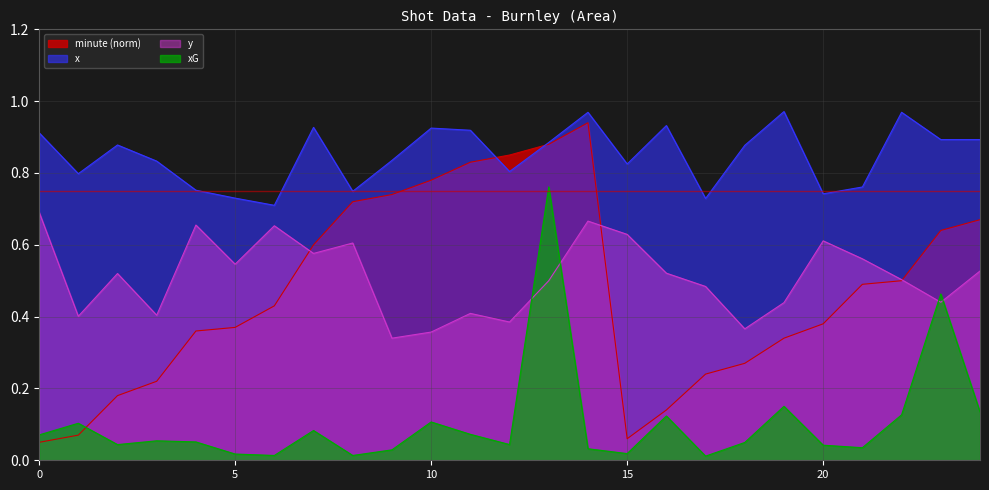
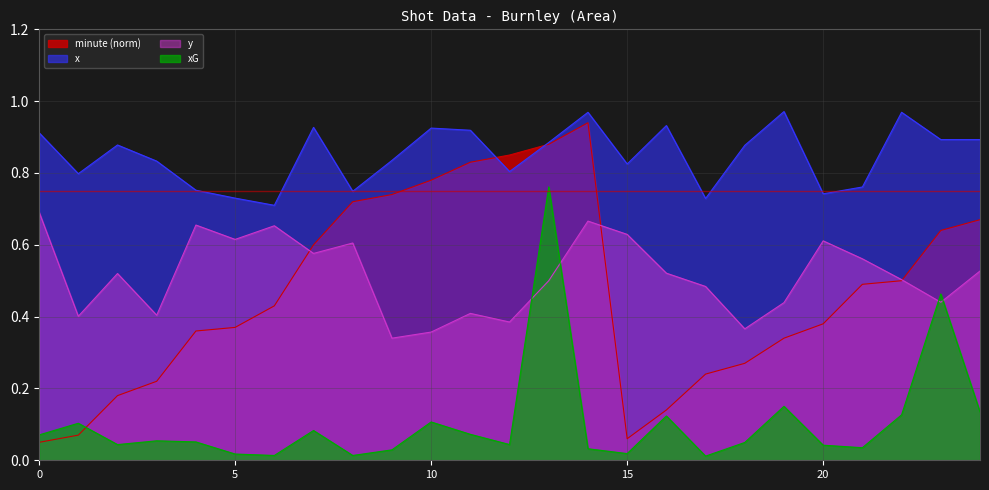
  {
    "minute (norm)": {
      "0": 0.05,
      "5": 0.37,
      "10": 0.78,
      "15": 0.06,
      "20": 0.38
    },
    "x": {
      "0": 0.91,
      "5": 0.73,
      "10": 0.93,
      "15": 0.83,
      "20": 0.74
    },
    "y": {
      "0": 0.69,
-     "5": 0.55,
+     "5": 0.62,
      "10": 0.36,
      "15": 0.63,
      "20": 0.61
    },
    "xG": {
      "0": 0.07,
      "5": 0.02,
      "10": 0.11,
      "15": 0.02,
      "20": 0.04
    }
  }
